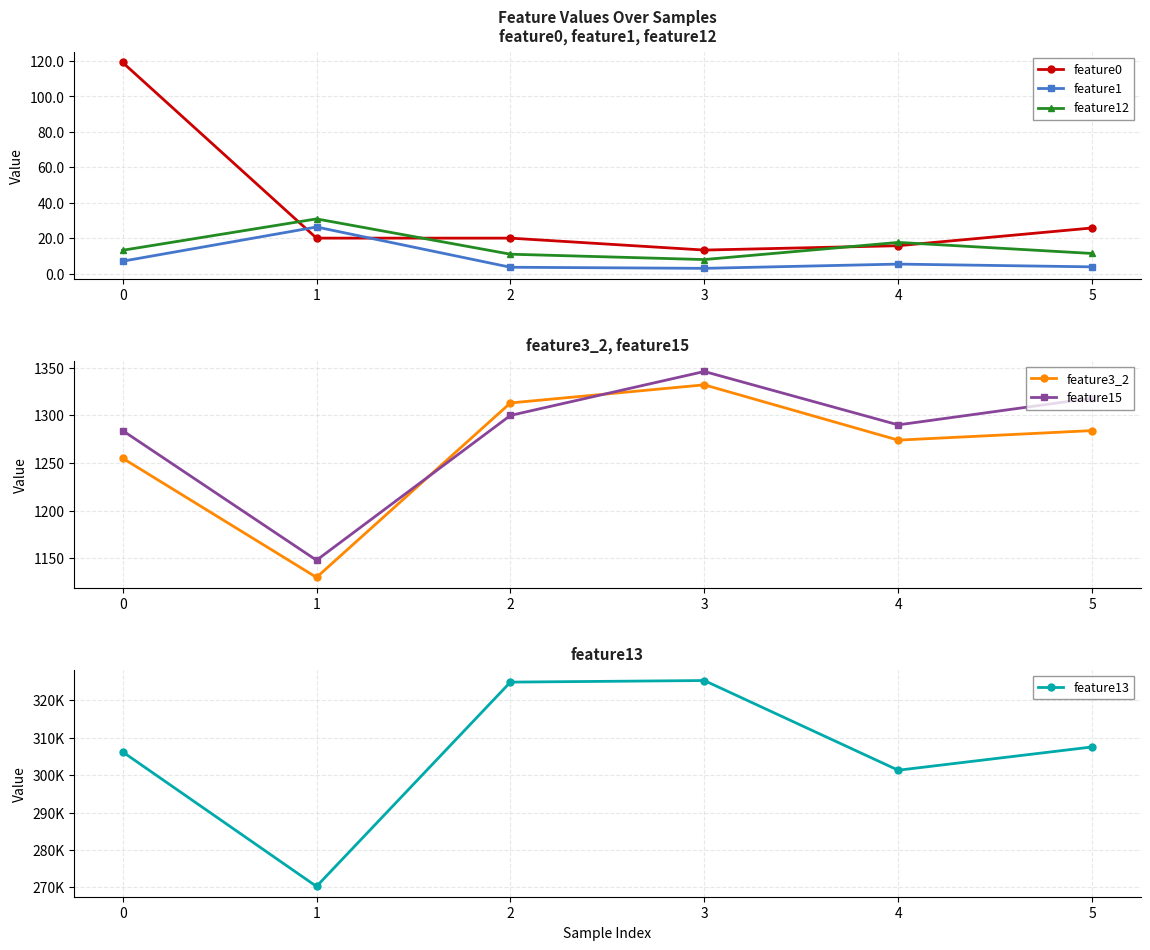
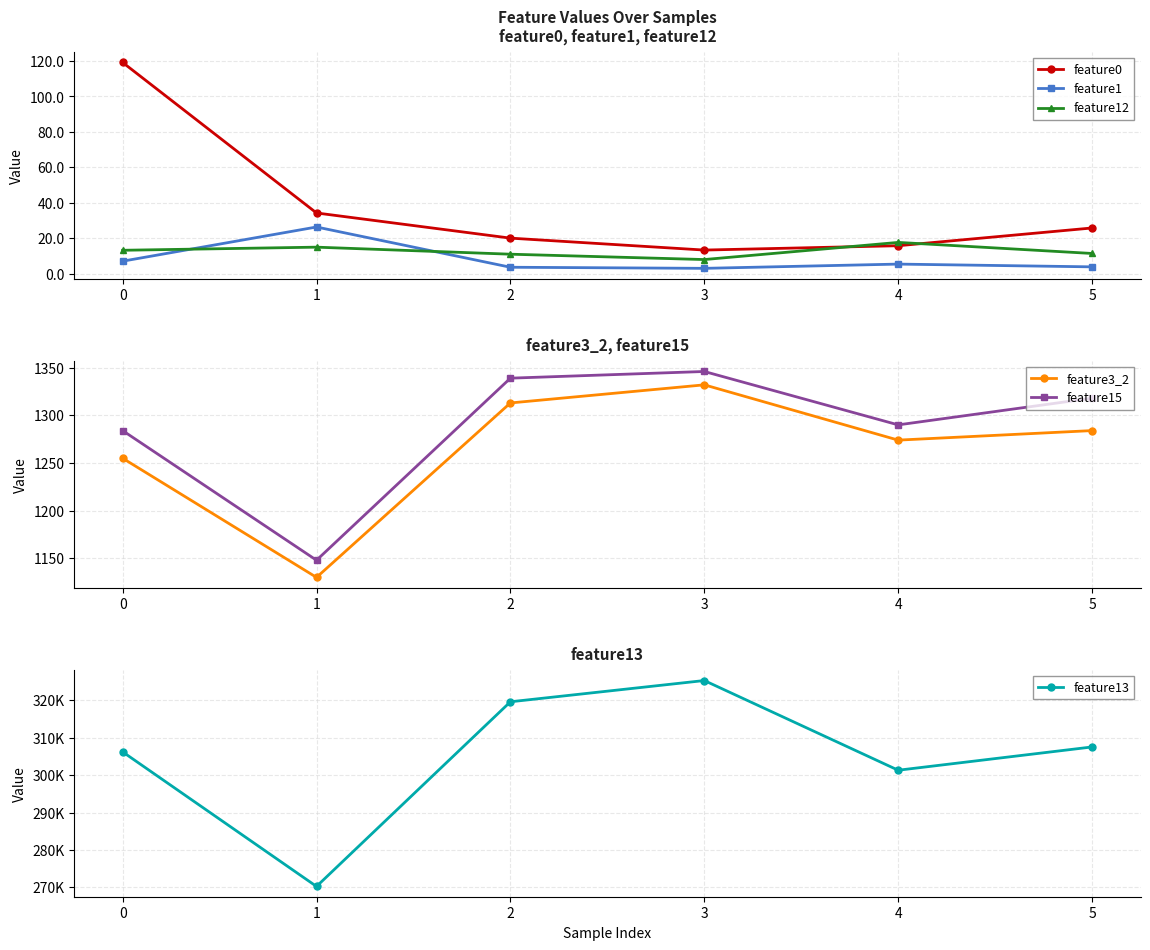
  {
    "Feature Values Over Samples feature0, feature1, feature12": {
      "feature0": {
        "0": 119,
-       "1": 20,
+       "1": 34,
        "2": 20,
        "3": 13,
        "4": 16,
        "5": 26
      },
      "feature1": {
        "0": 7,
        "1": 26,
        "2": 4,
        "3": 3,
        "4": 5,
        "5": 4
      },
      "feature12": {
        "0": 13,
-       "1": 31,
+       "1": 15,
        "2": 11,
        "3": 8,
        "4": 18,
        "5": 11
      }
    },
    "feature3_2, feature15": {
      "feature3_2": {
        "0": 1260,
        "1": 1130,
        "2": 1310,
        "3": 1330,
        "4": 1270,
        "5": 1280
      },
      "feature15": {
        "0": 1280,
        "1": 1150,
-       "2": 1300,
+       "2": 1340,
        "3": 1350,
        "4": 1290
      }
    },
    "feature13": {
      "0": 306000,
      "1": 270000,
-     "2": 325000,
+     "2": 320000,
      "3": 325000,
      "4": 301000,
      "5": 308000
    }
  }
